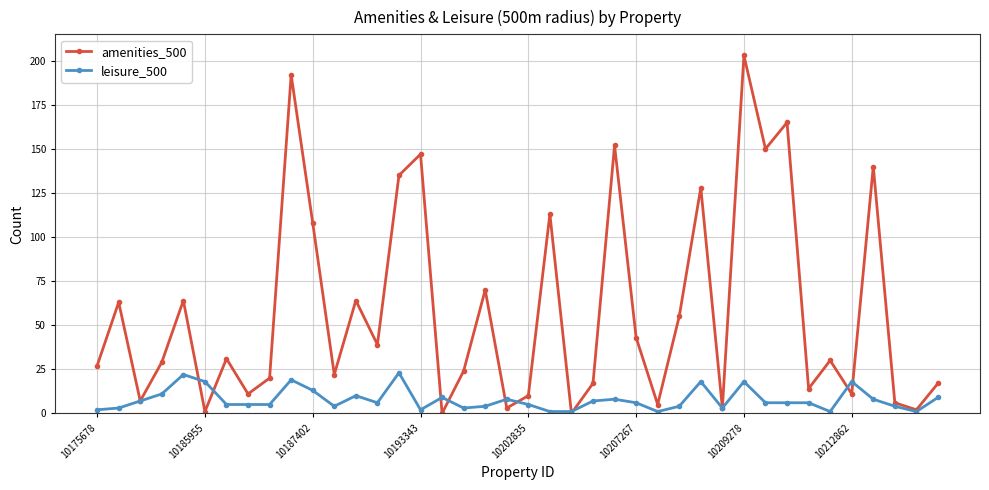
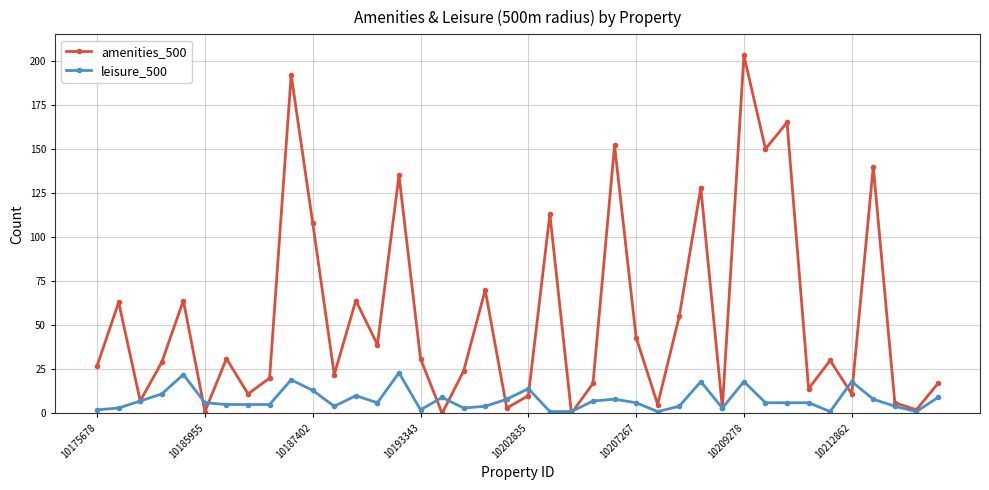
  {
    "amenities_500": {
      "10175678": 27,
      "10185955": 1,
      "10187402": 108,
-     "10193343": 147,
+     "10193343": 31,
      "10202835": 10,
      "10207267": 43,
      "10209278": 203,
      "10212862": 11
    },
    "leisure_500": {
      "10175678": 2,
-     "10185955": 18,
+     "10185955": 6,
      "10187402": 13,
      "10193343": 2,
-     "10202835": 5,
+     "10202835": 14,
      "10207267": 6,
      "10209278": 18,
      "10212862": 18
    }
  }
